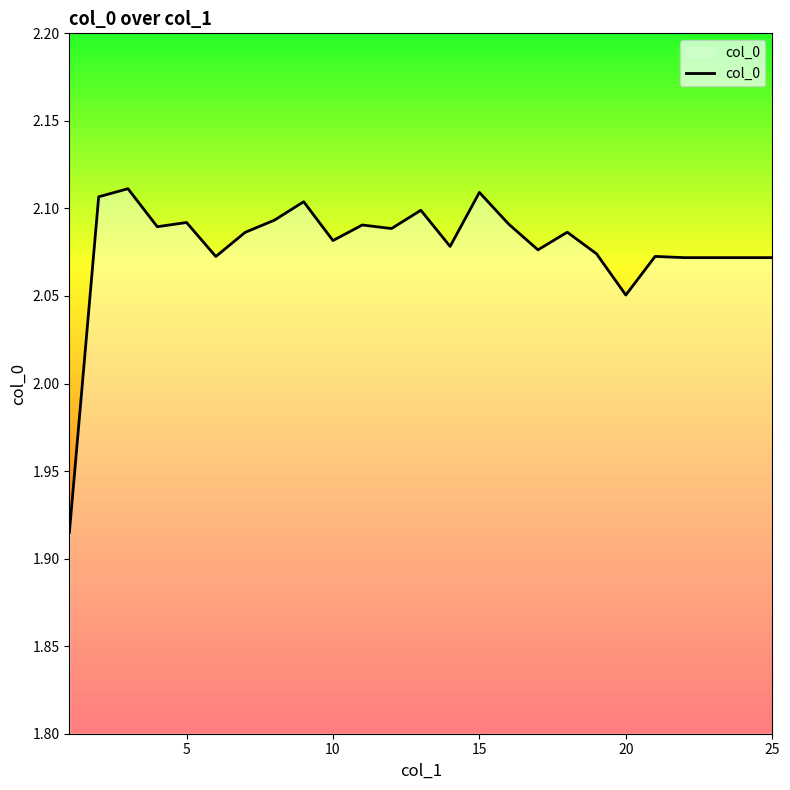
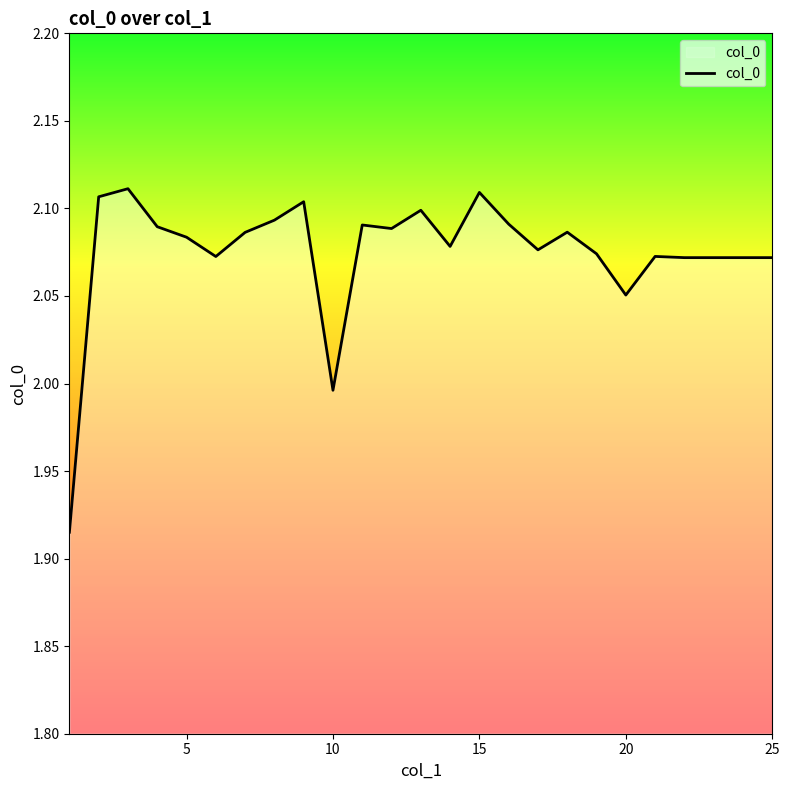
  {
-   "5": 2.092,
-   "10": 2.082,
+   "5": 2.084,
+   "10": 1.996,
    "15": 2.109,
    "20": 2.051,
    "25": 2.072
  }
